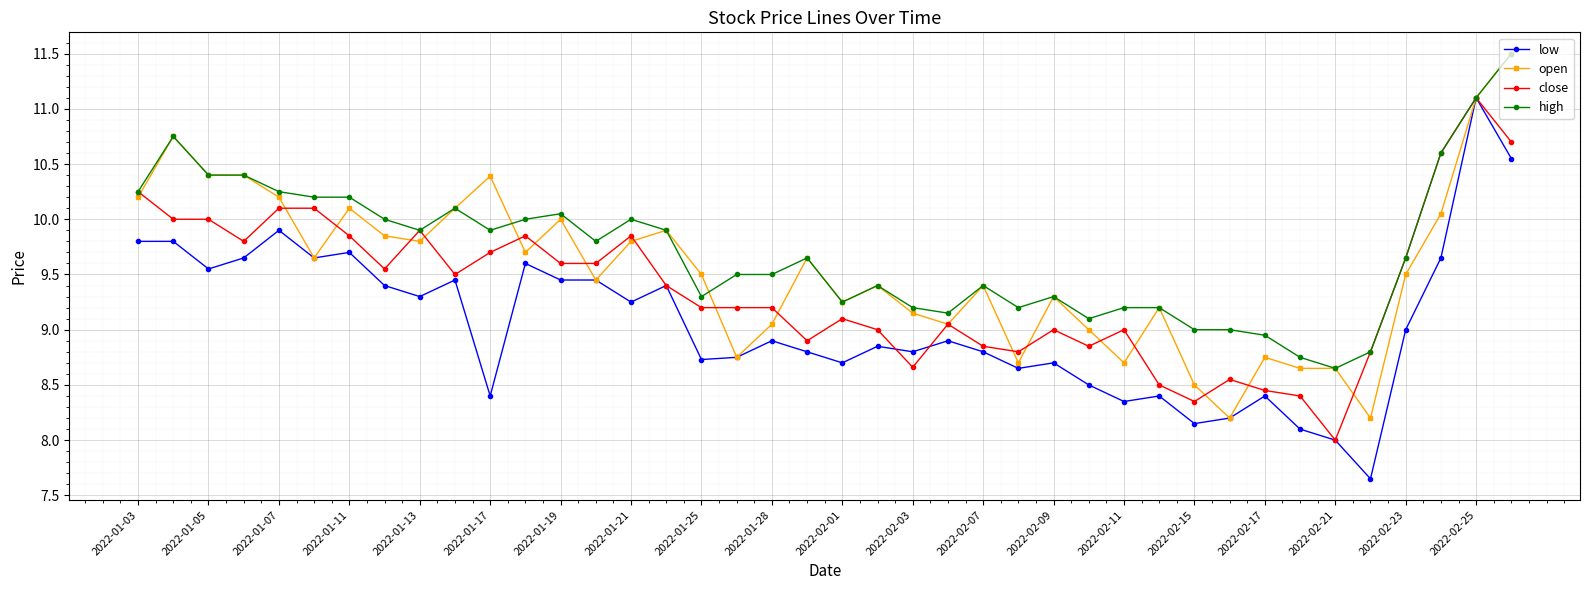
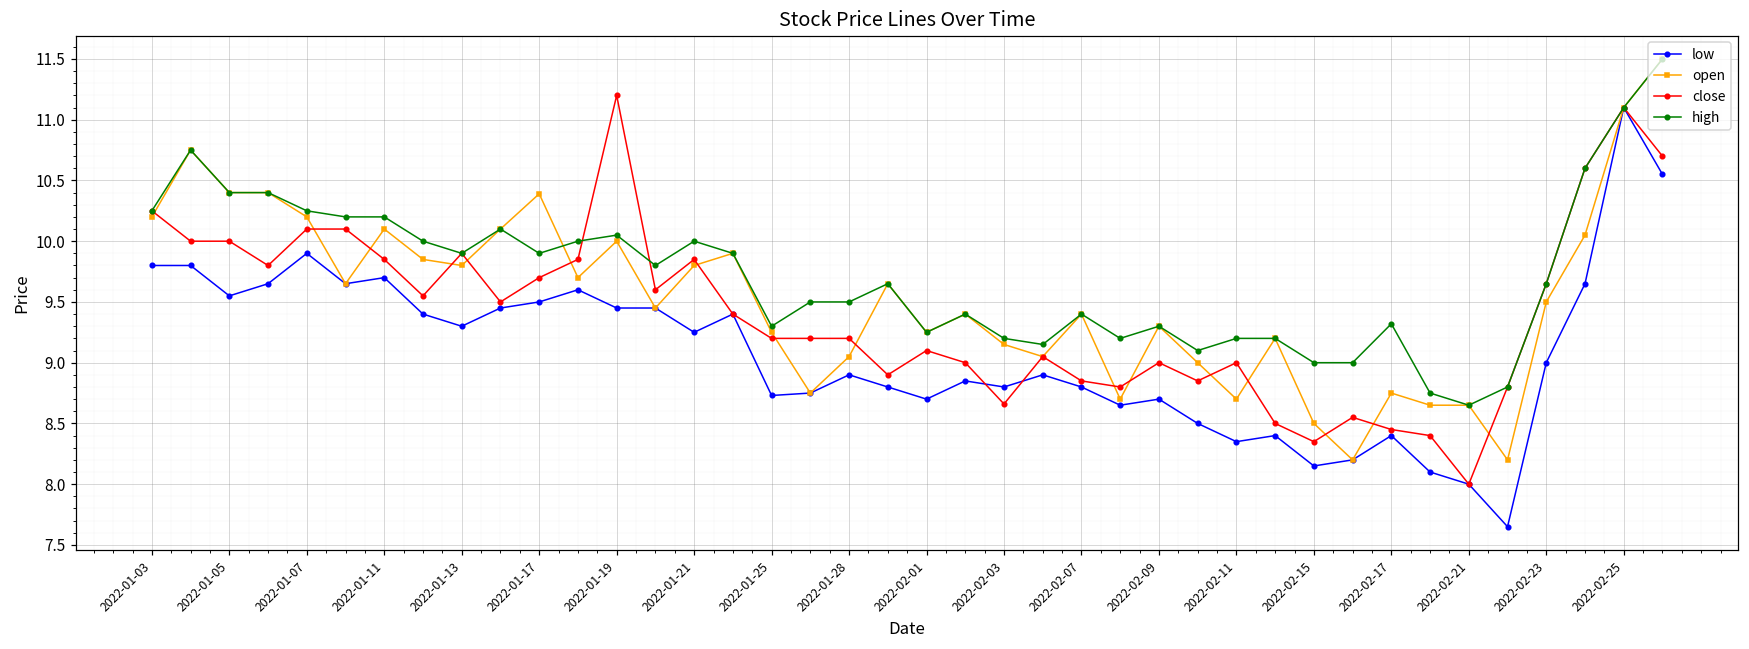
  {
    "low": {
      "2022-01-03": 9.8,
      "2022-01-05": 9.55,
      "2022-01-07": 9.9,
      "2022-01-11": 9.7,
      "2022-01-13": 9.3,
-     "2022-01-17": 8.4,
+     "2022-01-17": 9.5,
      "2022-01-19": 9.45,
      "2022-01-21": 9.25,
      "2022-01-25": 8.73,
      "2022-01-28": 8.9,
      "2022-02-01": 8.7,
      "2022-02-03": 8.8,
      "2022-02-07": 8.8,
      "2022-02-09": 8.7,
      "2022-02-11": 8.35,
      "2022-02-15": 8.15,
      "2022-02-17": 8.4,
      "2022-02-23": 9.0
    },
    "open": {
      "2022-01-03": 10.20,
      "2022-01-07": 10.20,
      "2022-01-11": 10.10,
      "2022-01-13": 9.80,
      "2022-01-17": 10.39,
      "2022-01-19": 10.00,
      "2022-01-21": 9.80,
-     "2022-01-25": 9.50,
+     "2022-01-25": 9.25,
      "2022-01-28": 9.05,
      "2022-02-03": 9.15,
      "2022-02-11": 8.70,
      "2022-02-15": 8.50,
      "2022-02-17": 8.75,
      "2022-02-23": 9.50
    },
    "close": {
      "2022-01-05": 10.0,
      "2022-01-07": 10.1,
      "2022-01-11": 9.85,
      "2022-01-17": 9.7,
-     "2022-01-19": 9.6,
+     "2022-01-19": 11.2,
      "2022-01-21": 9.85,
      "2022-01-25": 9.2,
      "2022-01-28": 9.2,
      "2022-02-01": 9.1,
      "2022-02-03": 8.66,
      "2022-02-07": 8.85,
      "2022-02-09": 9.0,
      "2022-02-11": 9.0,
      "2022-02-15": 8.35,
      "2022-02-17": 8.45
    },
    "high": {
      "2022-01-07": 10.25,
      "2022-01-11": 10.20,
      "2022-01-17": 9.90,
      "2022-01-19": 10.05,
      "2022-01-21": 10.00,
      "2022-01-25": 9.30,
      "2022-01-28": 9.50,
      "2022-02-03": 9.20,
      "2022-02-11": 9.20,
      "2022-02-15": 9.00,
-     "2022-02-17": 8.95
+     "2022-02-17": 9.32
    }
  }
